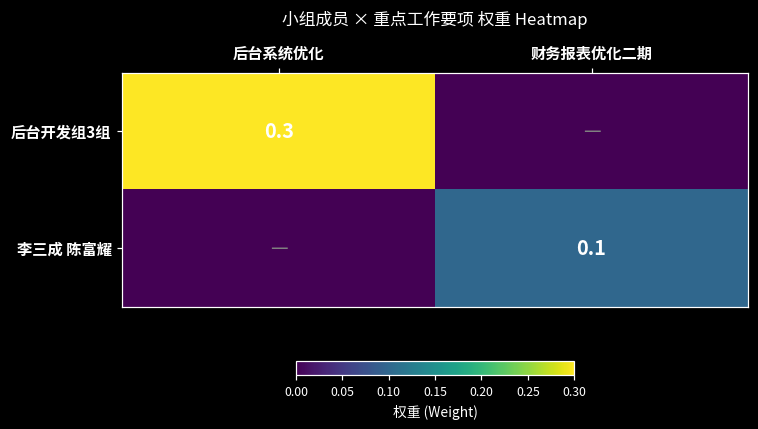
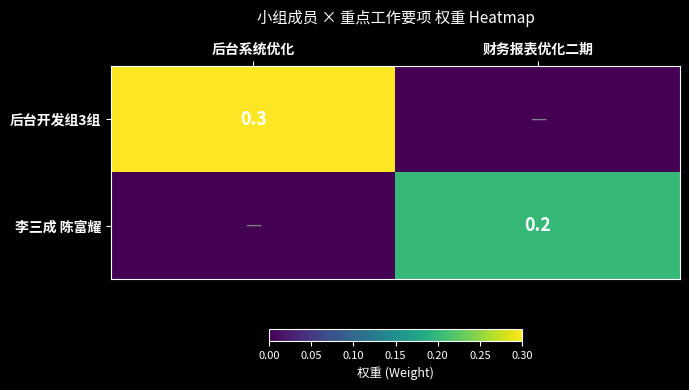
  {
    "后台开发组3组": {
      "后台系统优化": 0.3
    },
    "李三成 陈富耀": {
-     "财务报表优化二期": 0.1
+     "财务报表优化二期": 0.2
    }
  }
